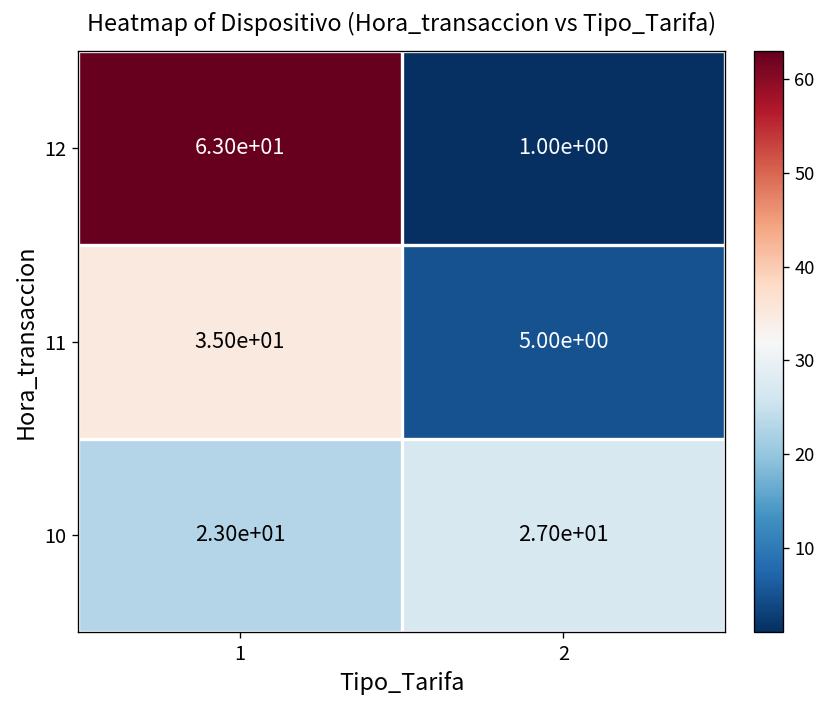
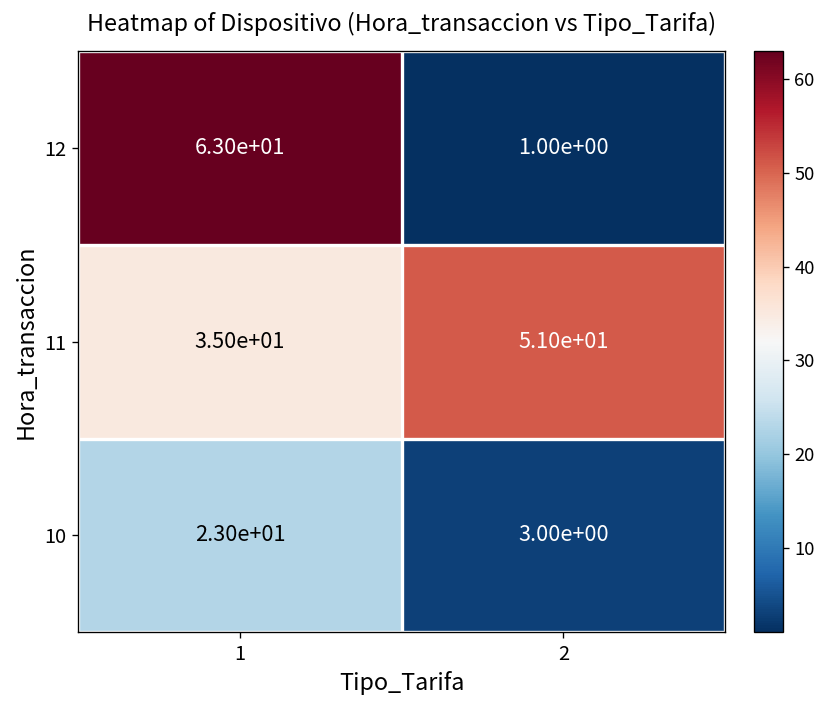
  {
    "12": {
      "1": "6.30e+01",
      "2": "1.00e+00"
    },
    "11": {
      "1": "3.50e+01",
-     "2": "5.00e+00"
+     "2": "5.10e+01"
    },
    "10": {
      "1": "2.30e+01",
-     "2": "2.70e+01"
+     "2": "3.00e+00"
    }
  }
